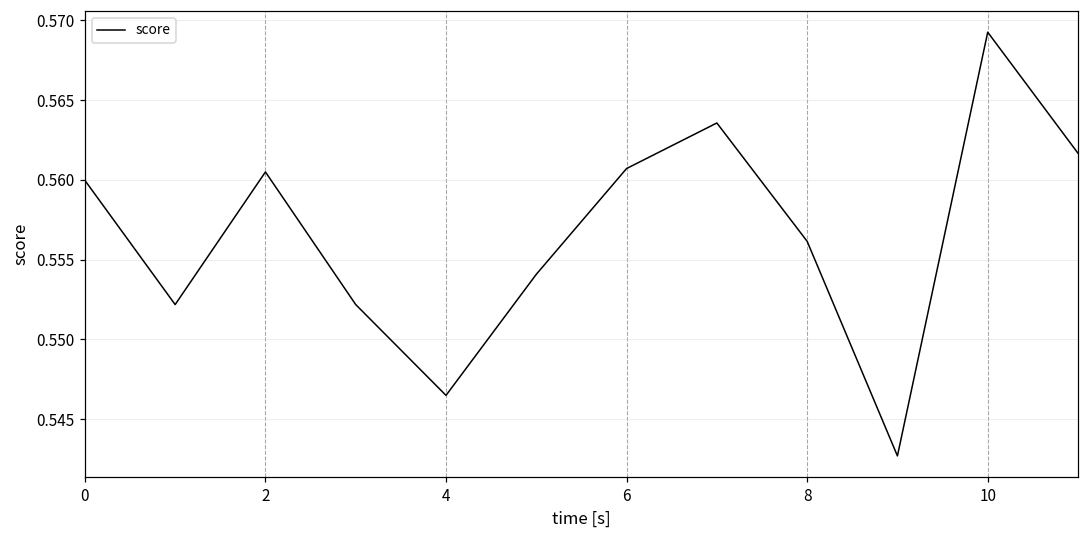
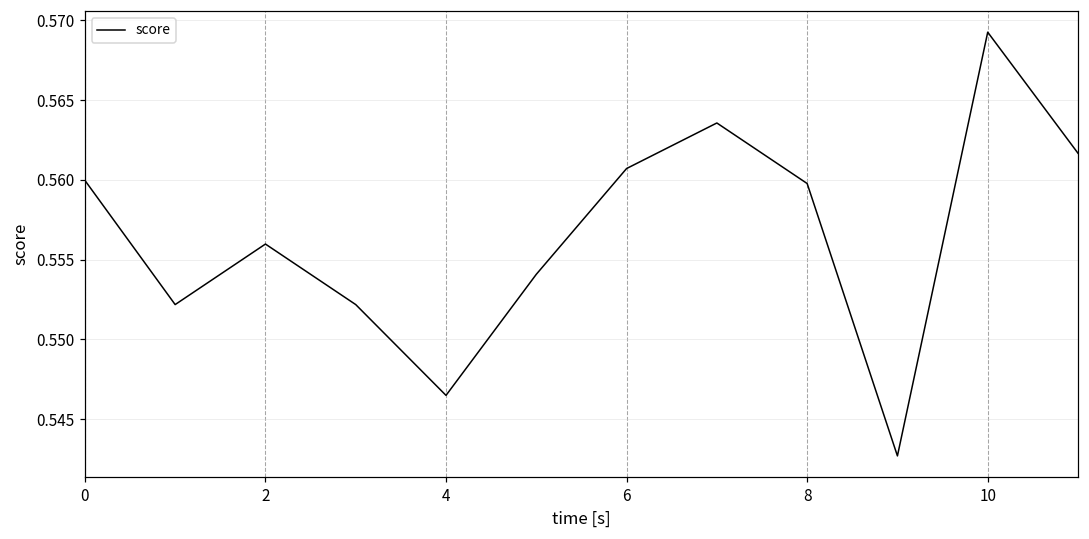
  {
    "0": 0.5600,
-   "2": 0.5605,
+   "2": 0.5560,
    "4": 0.5465,
    "6": 0.5607,
-   "8": 0.5561,
+   "8": 0.5598,
    "10": 0.5693
  }
